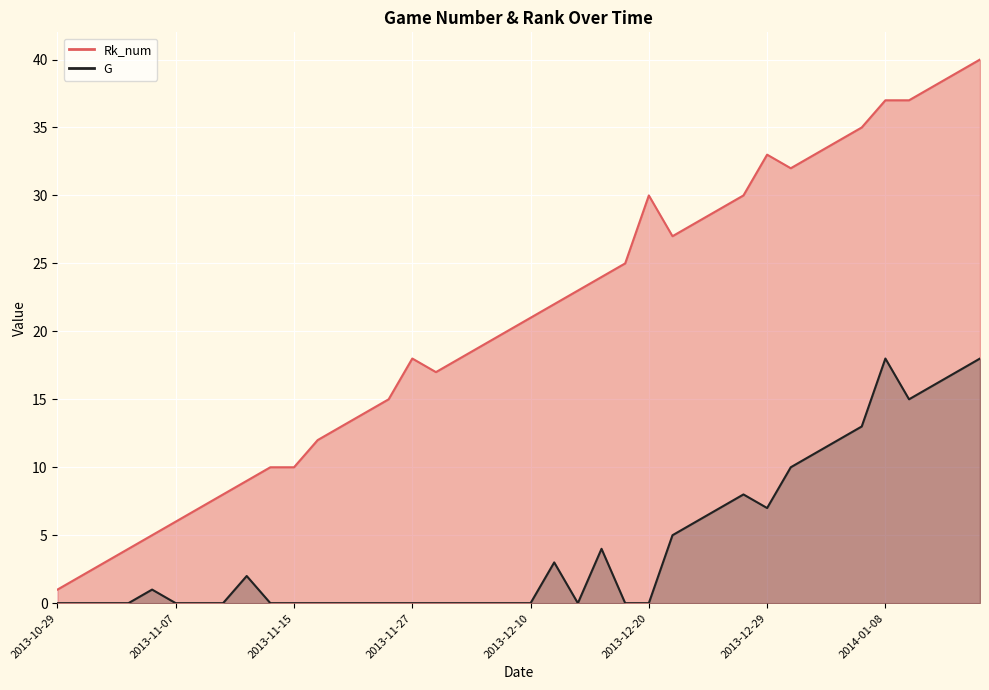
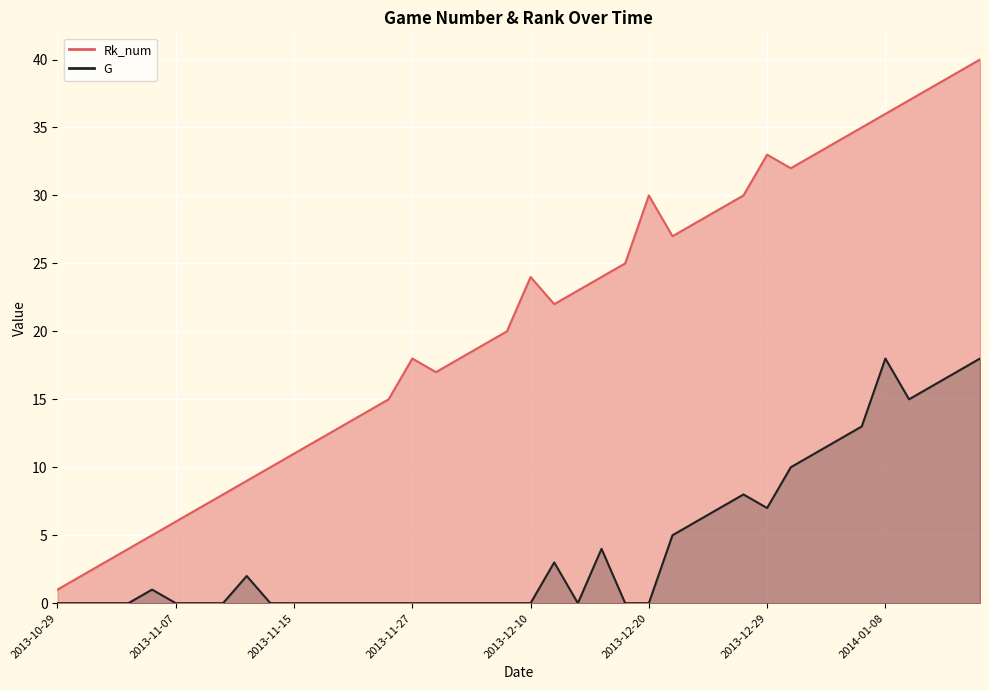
  {
    "Rk_num": {
      "2013-10-29": 1,
      "2013-11-07": 6,
-     "2013-11-15": 10,
+     "2013-11-15": 11,
      "2013-11-27": 18,
-     "2013-12-10": 21,
+     "2013-12-10": 24,
      "2013-12-20": 30,
      "2013-12-29": 33,
-     "2014-01-08": 37
+     "2014-01-08": 36
    },
    "G": {
      "2013-10-29": 0,
      "2013-11-07": 0,
      "2013-11-15": 0,
      "2013-11-27": 0,
      "2013-12-10": 0,
      "2013-12-20": 0,
      "2013-12-29": 7,
      "2014-01-08": 18
    }
  }
